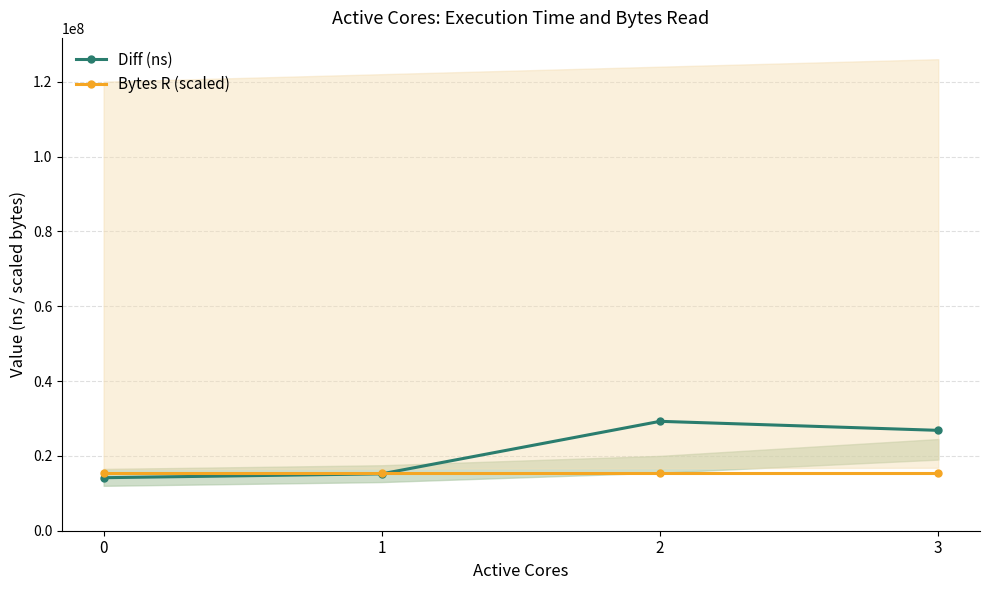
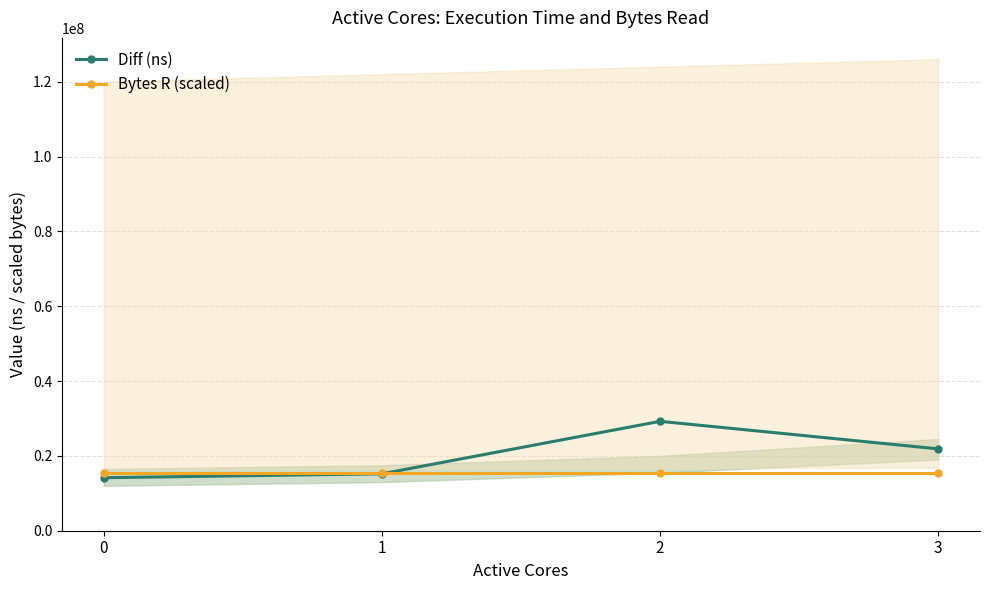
  {
    "Diff (ns)": {
      "0": 14000000,
      "2": 29000000,
-     "3": 27000000
+     "3": 22000000
    },
    "Bytes R (scaled)": {
      "0": 15000000,
      "2": 15000000,
      "3": 15000000
    }
  }
